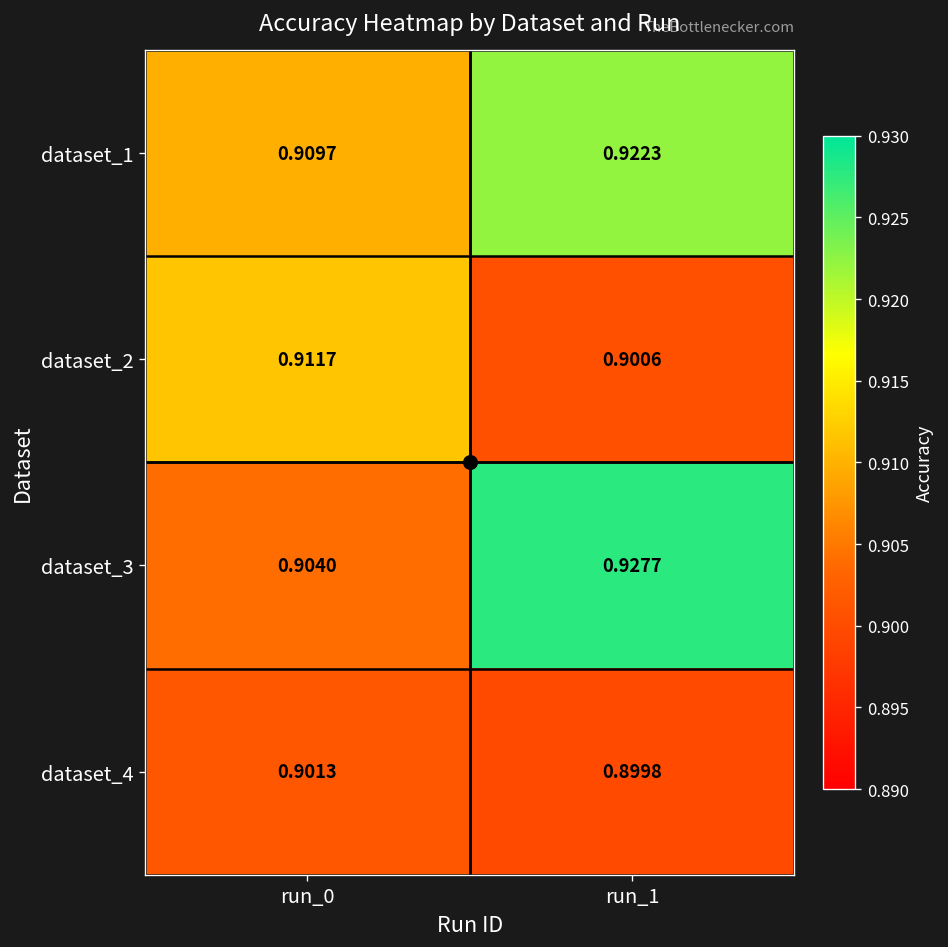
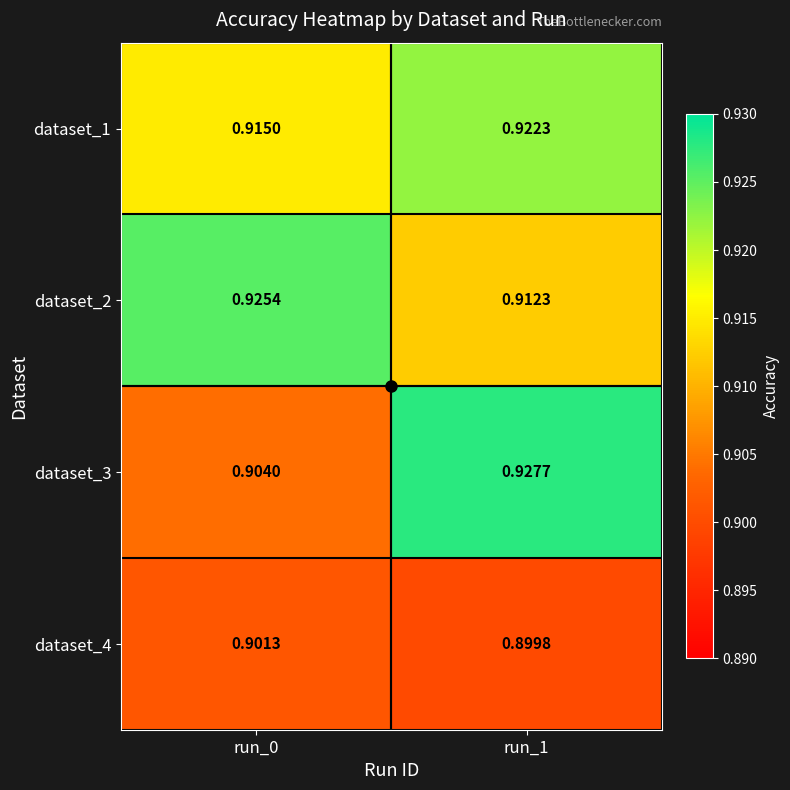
  {
    "dataset_1": {
-     "run_0": 0.9097,
+     "run_0": 0.9150,
      "run_1": 0.9223
    },
    "dataset_2": {
-     "run_0": 0.9117,
-     "run_1": 0.9006
+     "run_0": 0.9254,
+     "run_1": 0.9123
    },
    "dataset_3": {
      "run_0": 0.9040,
      "run_1": 0.9277
    },
    "dataset_4": {
      "run_0": 0.9013,
      "run_1": 0.8998
    }
  }
